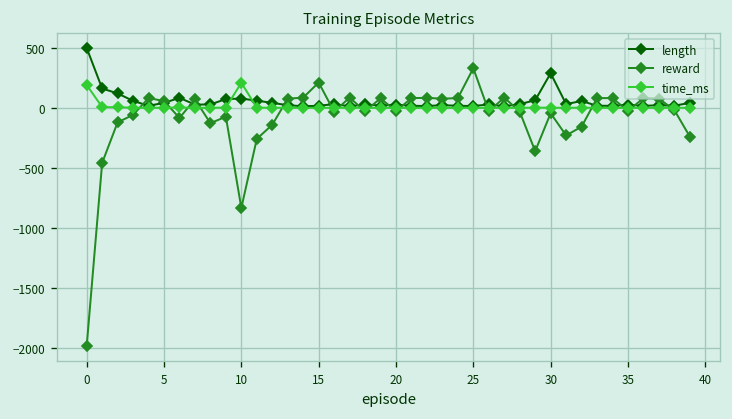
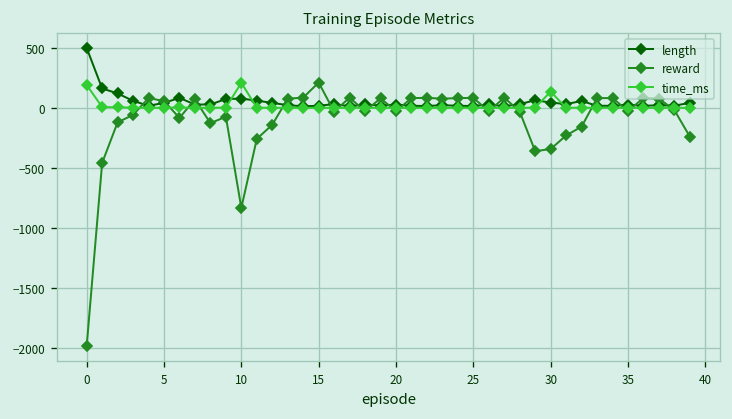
  {
    "length": {
      "0": 500,
      "10": 80,
      "20": 30,
-     "30": 290,
+     "30": 50,
      "35": 30
    },
    "reward": {
      "0": -1980,
      "10": -830,
      "15": 210,
      "20": -30,
-     "25": 330,
-     "30": -40,
+     "25": 80,
+     "30": -340,
      "35": -30
    },
    "time_ms": {
      "0": 190,
      "5": 0,
      "10": 210,
      "20": 0,
-     "30": 0,
+     "30": 140,
      "35": 0
    }
  }
